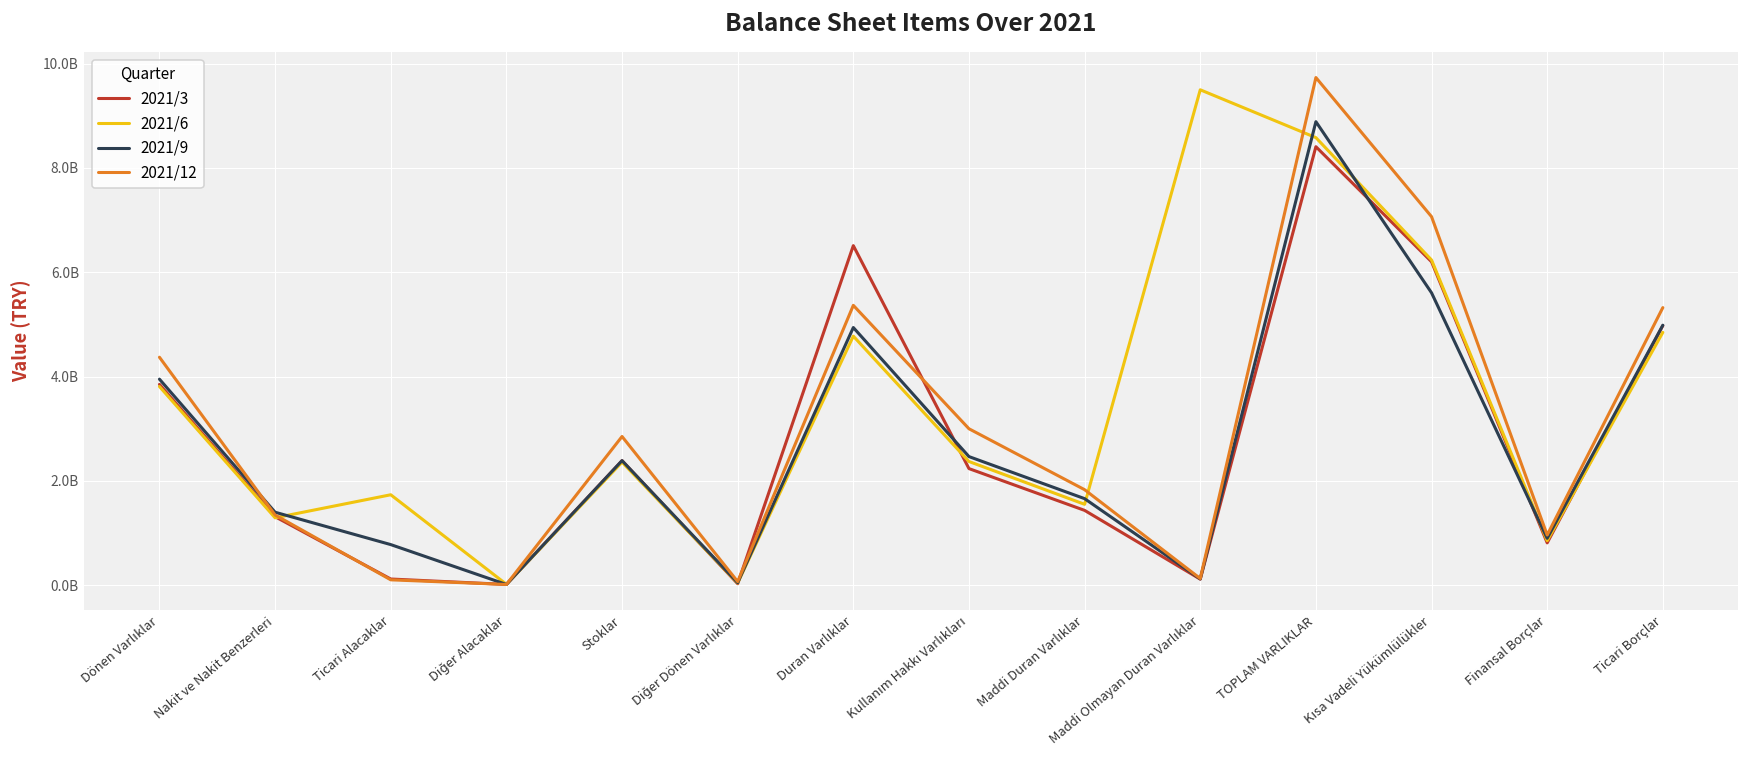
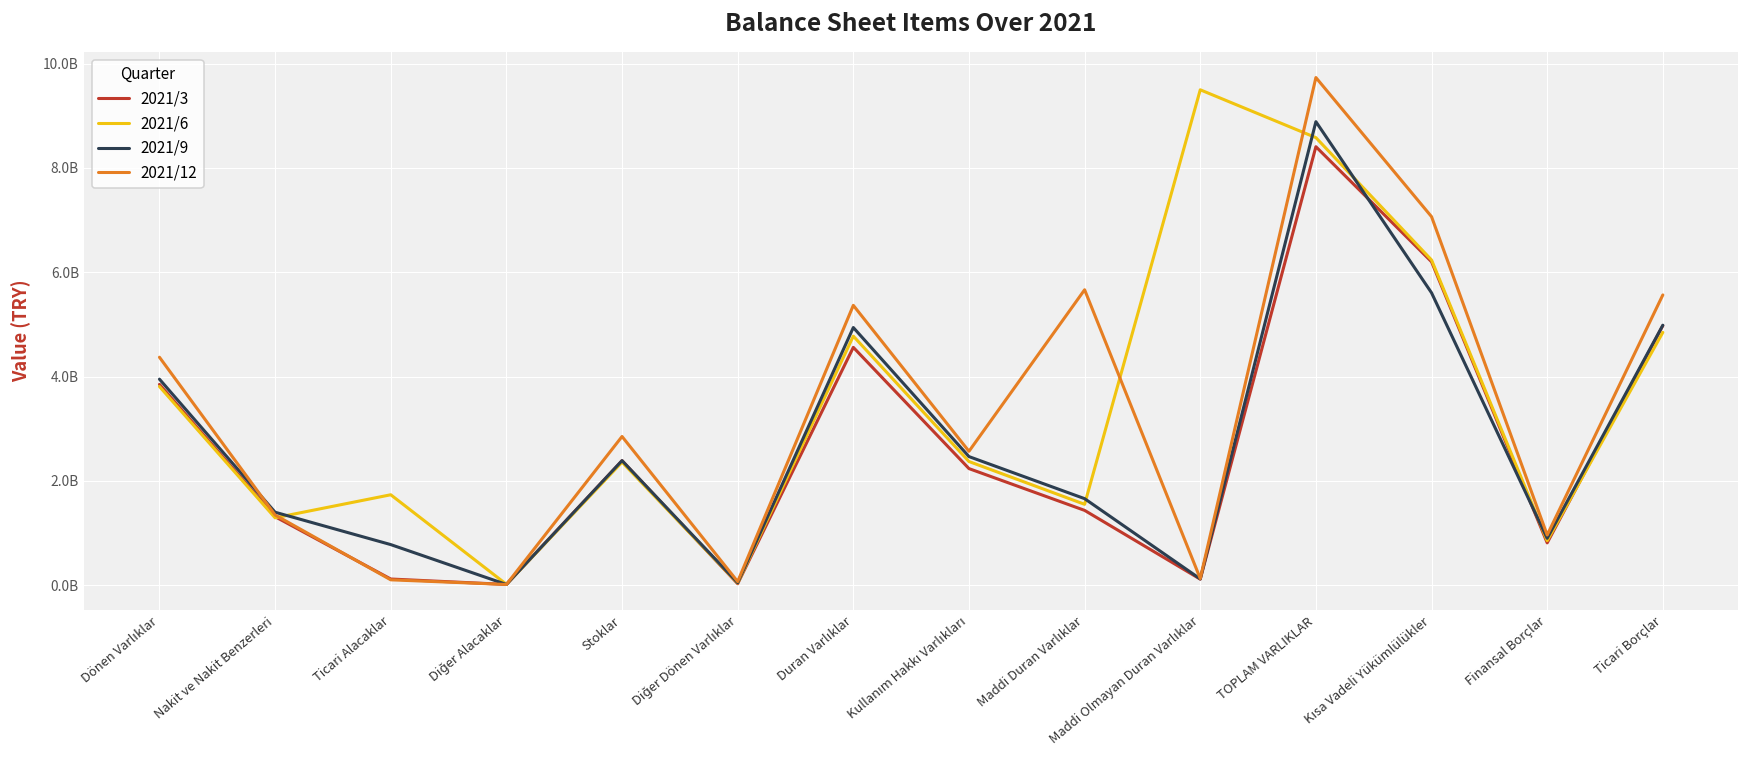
  {
    "2021/3": {
-     "Duran Varlıklar": 6500000000,
+     "Duran Varlıklar": 4600000000,
      "Kullanım Hakkı Varlıkları": 2200000000,
      "Maddi Duran Varlıklar": 1400000000,
      "TOPLAM VARLIKLAR": 8400000000
    },
    "2021/6": {
      "Ticari Alacaklar": 1700000000,
      "Duran Varlıklar": 4800000000,
      "Kullanım Hakkı Varlıkları": 2400000000,
      "Maddi Duran Varlıklar": 1500000000,
      "Maddi Olmayan Duran Varlıklar": 9500000000,
      "TOPLAM VARLIKLAR": 8600000000,
      "Ticari Borçlar": 4800000000
    },
    "2021/9": {
      "Dönen Varlıklar": 3900000000,
      "Ticari Alacaklar": 800000000,
      "Duran Varlıklar": 4900000000,
      "Kullanım Hakkı Varlıkları": 2500000000,
      "Maddi Duran Varlıklar": 1700000000,
      "TOPLAM VARLIKLAR": 8900000000,
      "Kısa Vadeli Yükümlülükler": 5600000000
    },
    "2021/12": {
      "Dönen Varlıklar": 4400000000,
      "Stoklar": 2800000000,
      "Duran Varlıklar": 5400000000,
-     "Kullanım Hakkı Varlıkları": 3000000000,
-     "Maddi Duran Varlıklar": 1800000000,
+     "Kullanım Hakkı Varlıkları": 2600000000,
+     "Maddi Duran Varlıklar": 5700000000,
      "TOPLAM VARLIKLAR": 9700000000,
      "Kısa Vadeli Yükümlülükler": 7100000000,
      "Finansal Borçlar": 1000000000,
-     "Ticari Borçlar": 5300000000
+     "Ticari Borçlar": 5600000000
    }
  }
